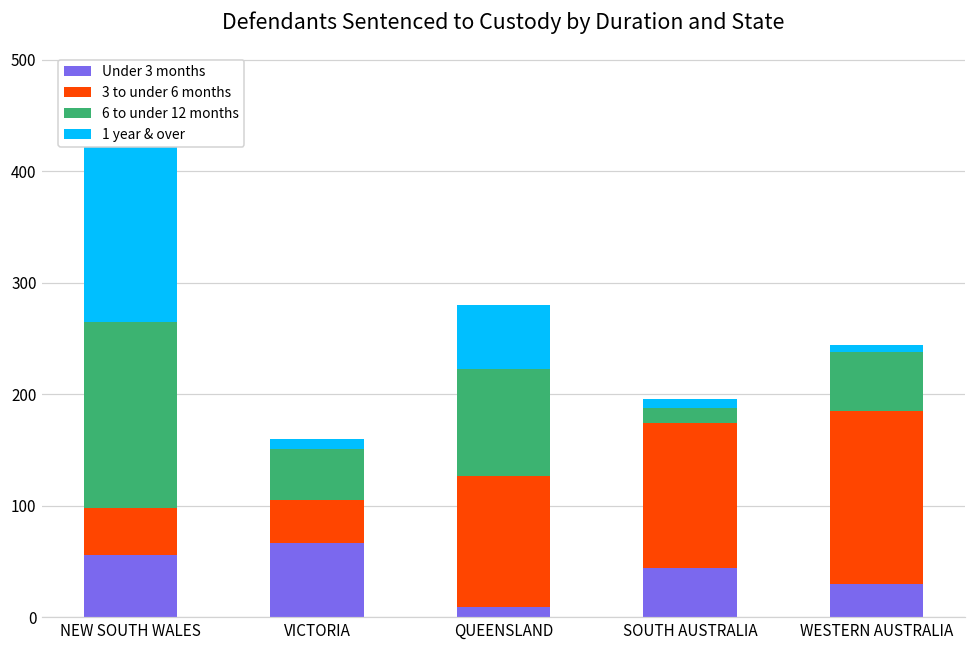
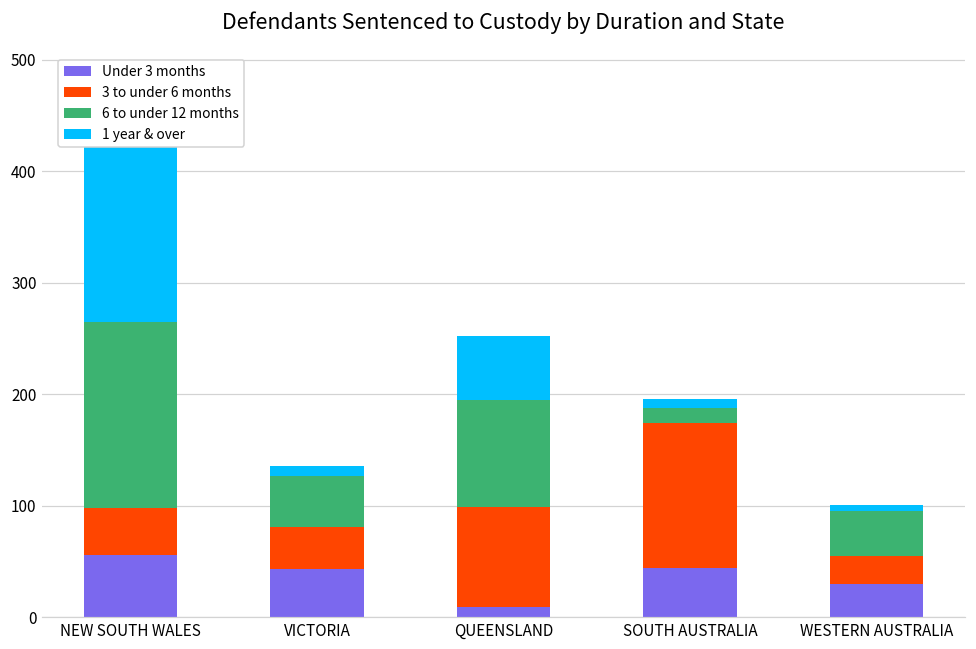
  {
    "Under 3 months": {
      "NEW SOUTH WALES": 56,
-     "VICTORIA": 67,
+     "VICTORIA": 43,
      "QUEENSLAND": 9,
      "SOUTH AUSTRALIA": 44,
      "WESTERN AUSTRALIA": 30
    },
    "3 to under 6 months": {
      "NEW SOUTH WALES": 42,
      "VICTORIA": 38,
-     "QUEENSLAND": 118,
+     "QUEENSLAND": 90,
      "SOUTH AUSTRALIA": 130,
-     "WESTERN AUSTRALIA": 155
+     "WESTERN AUSTRALIA": 25
    },
    "6 to under 12 months": {
      "NEW SOUTH WALES": 167,
      "VICTORIA": 46,
      "QUEENSLAND": 96,
      "SOUTH AUSTRALIA": 14,
-     "WESTERN AUSTRALIA": 53
+     "WESTERN AUSTRALIA": 40
    },
    "1 year & over": {
      "VICTORIA": 9,
      "QUEENSLAND": 57,
      "SOUTH AUSTRALIA": 8,
      "WESTERN AUSTRALIA": 6
    }
  }
